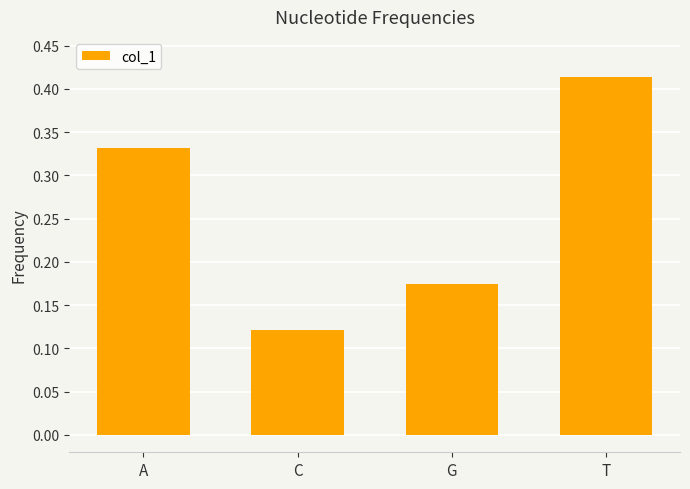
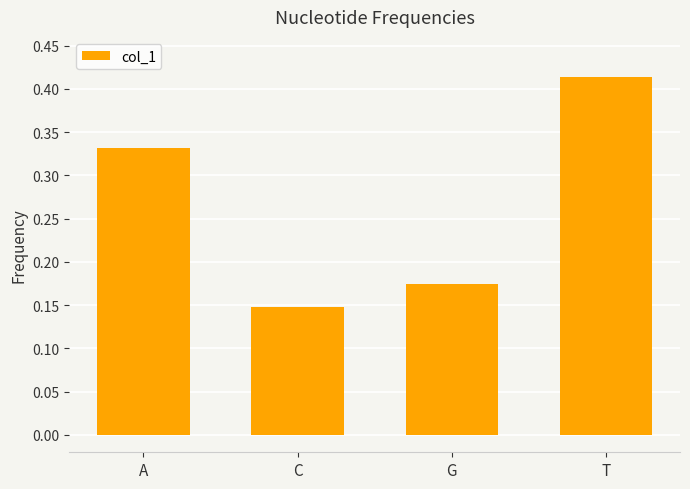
  {
    "A": 0.33,
-   "C": 0.12,
+   "C": 0.15,
    "G": 0.17,
    "T": 0.41
  }
